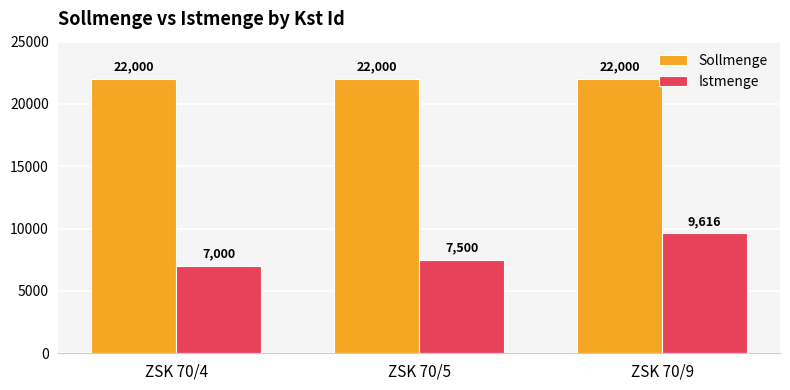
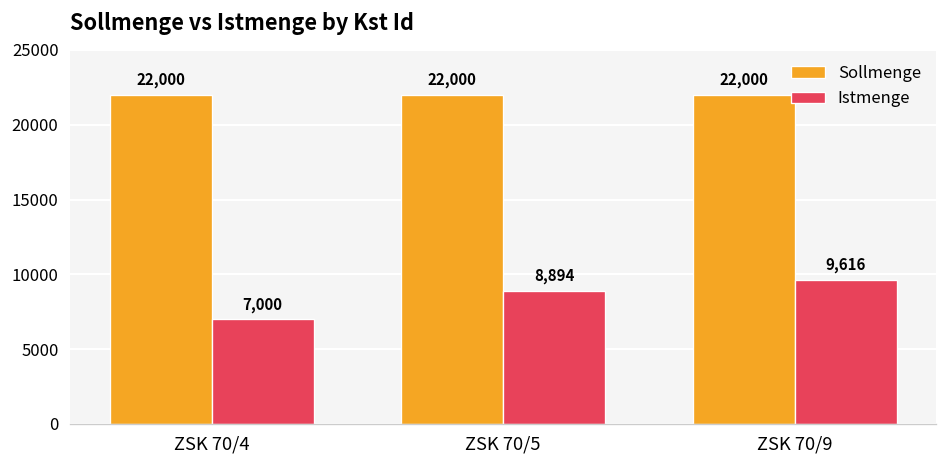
  {
    "Sollmenge": {
      "ZSK 70/4": "22,000",
      "ZSK 70/5": "22,000",
      "ZSK 70/9": "22,000"
    },
    "Istmenge": {
      "ZSK 70/4": "7,000",
-     "ZSK 70/5": "7,500",
+     "ZSK 70/5": "8,894",
      "ZSK 70/9": "9,616"
    }
  }
